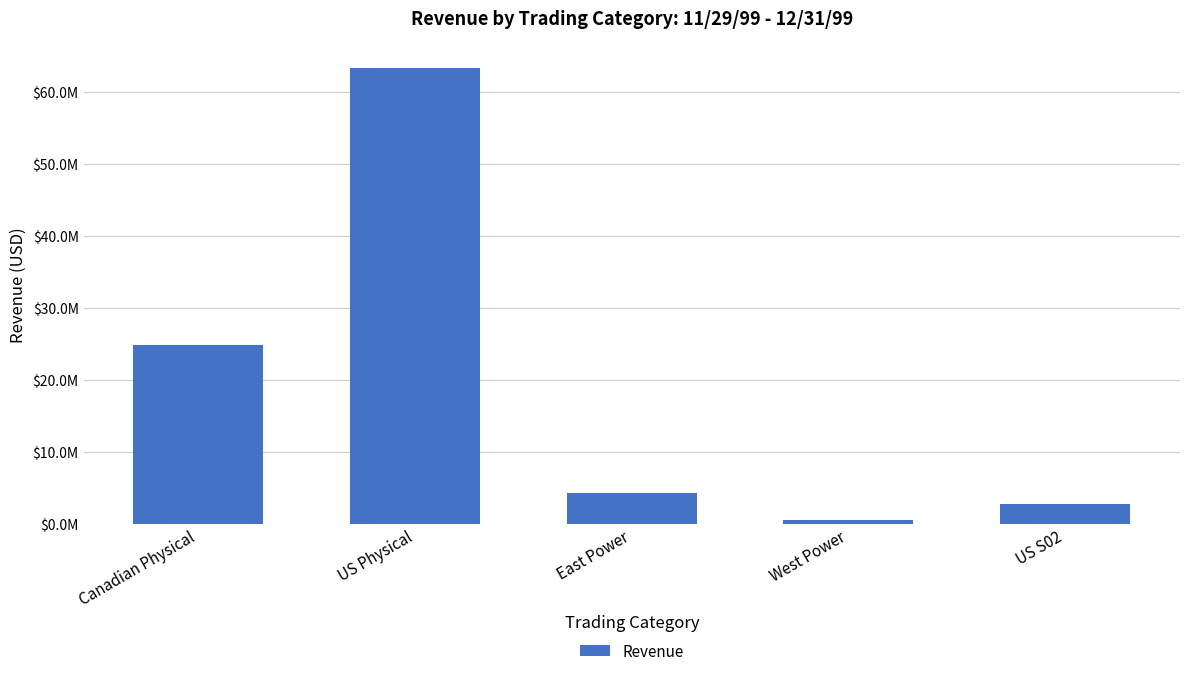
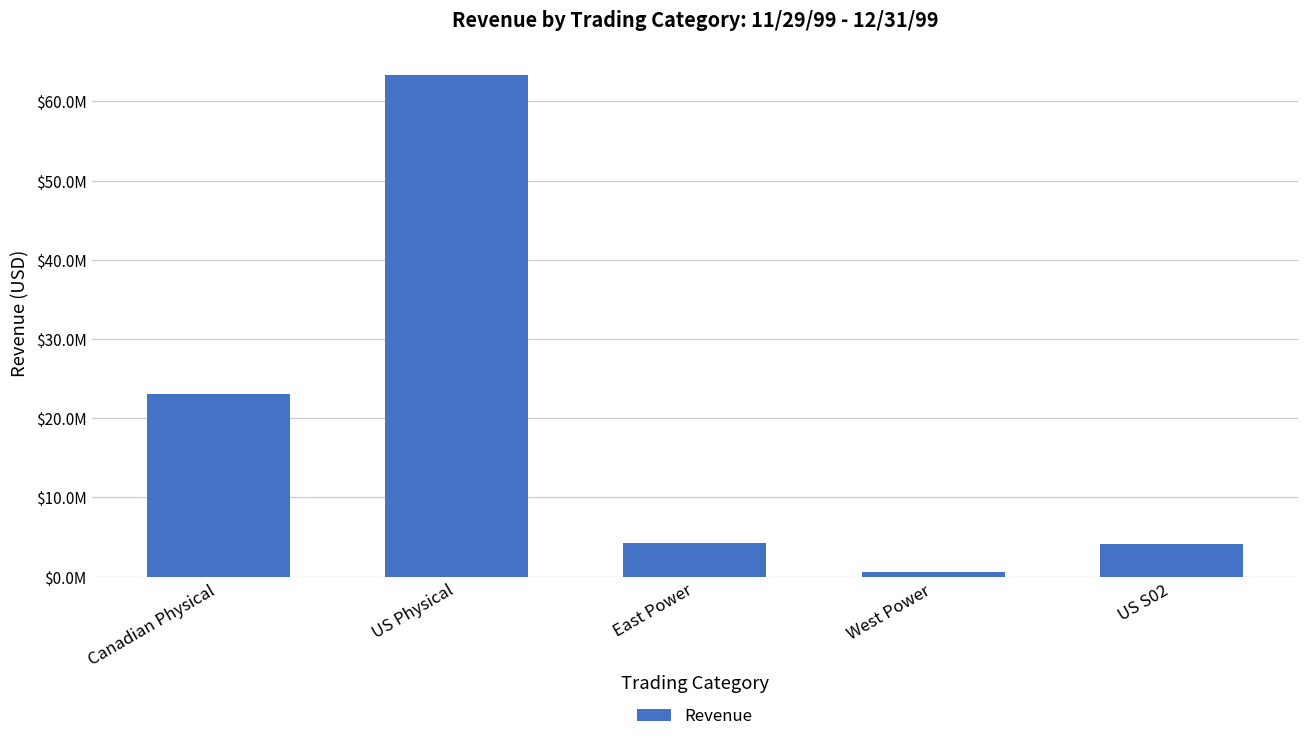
  {
-   "Canadian Physical": "$25000000",
+   "Canadian Physical": "$23000000",
    "US Physical": "$63000000",
    "East Power": "$4000000",
    "West Power": "$1000000",
-   "US S02": "$3000000"
+   "US S02": "$4000000"
  }
